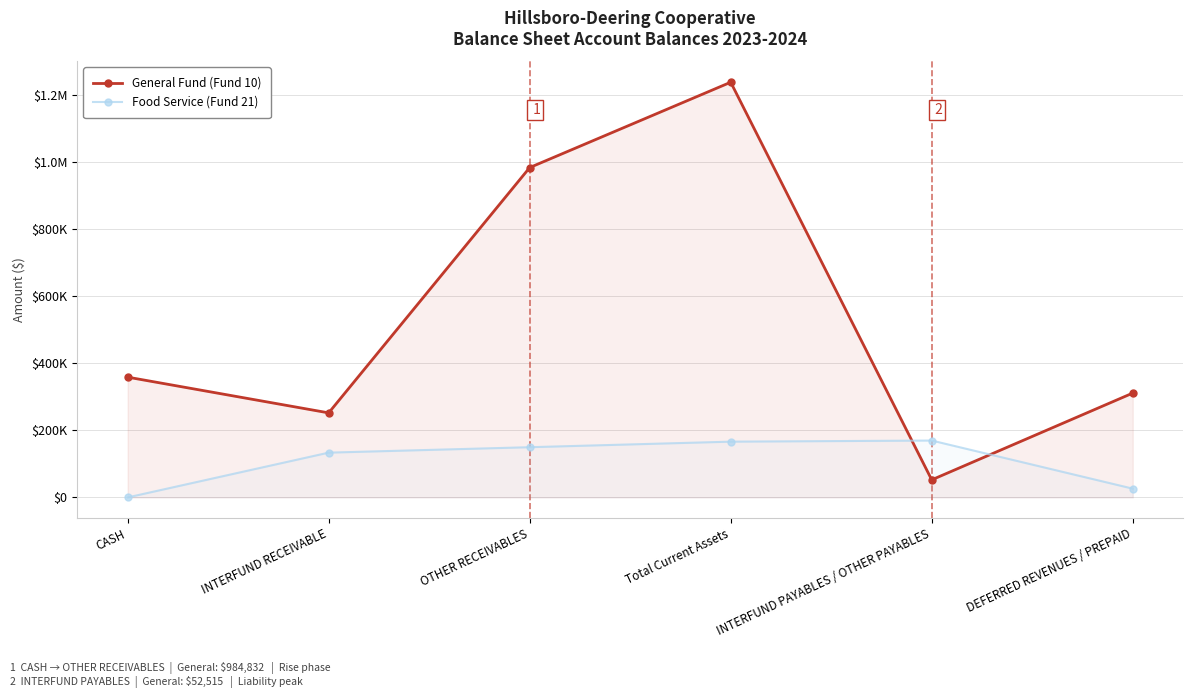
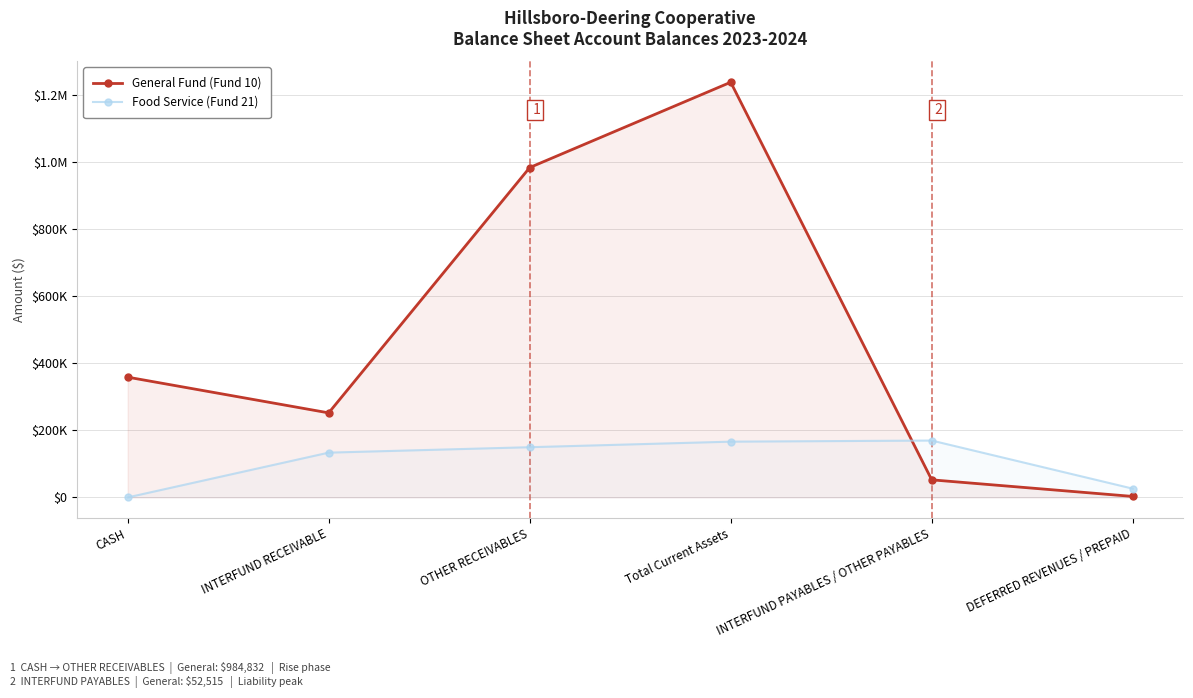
  {
    "General Fund (Fund 10)": {
      "CASH": "$360000",
      "INTERFUND RECEIVABLE": "$250000",
      "OTHER RECEIVABLES": "$980000",
      "Total Current Assets": "$1240000",
      "INTERFUND PAYABLES / OTHER PAYABLES": "$50000",
-     "DEFERRED REVENUES / PREPAID": "$310000"
+     "DEFERRED REVENUES / PREPAID": "$0"
    },
    "Food Service (Fund 21)": {
      "CASH": "$0",
      "INTERFUND RECEIVABLE": "$130000",
      "OTHER RECEIVABLES": "$150000",
      "Total Current Assets": "$170000",
      "INTERFUND PAYABLES / OTHER PAYABLES": "$170000",
      "DEFERRED REVENUES / PREPAID": "$30000"
    }
  }
